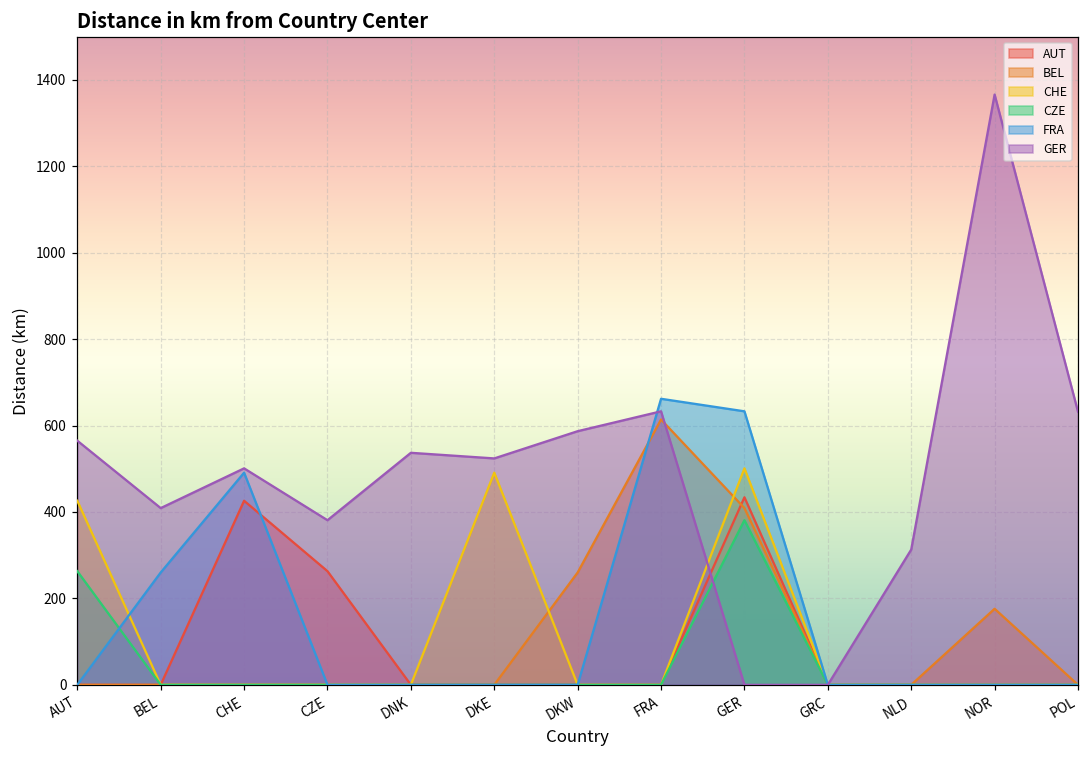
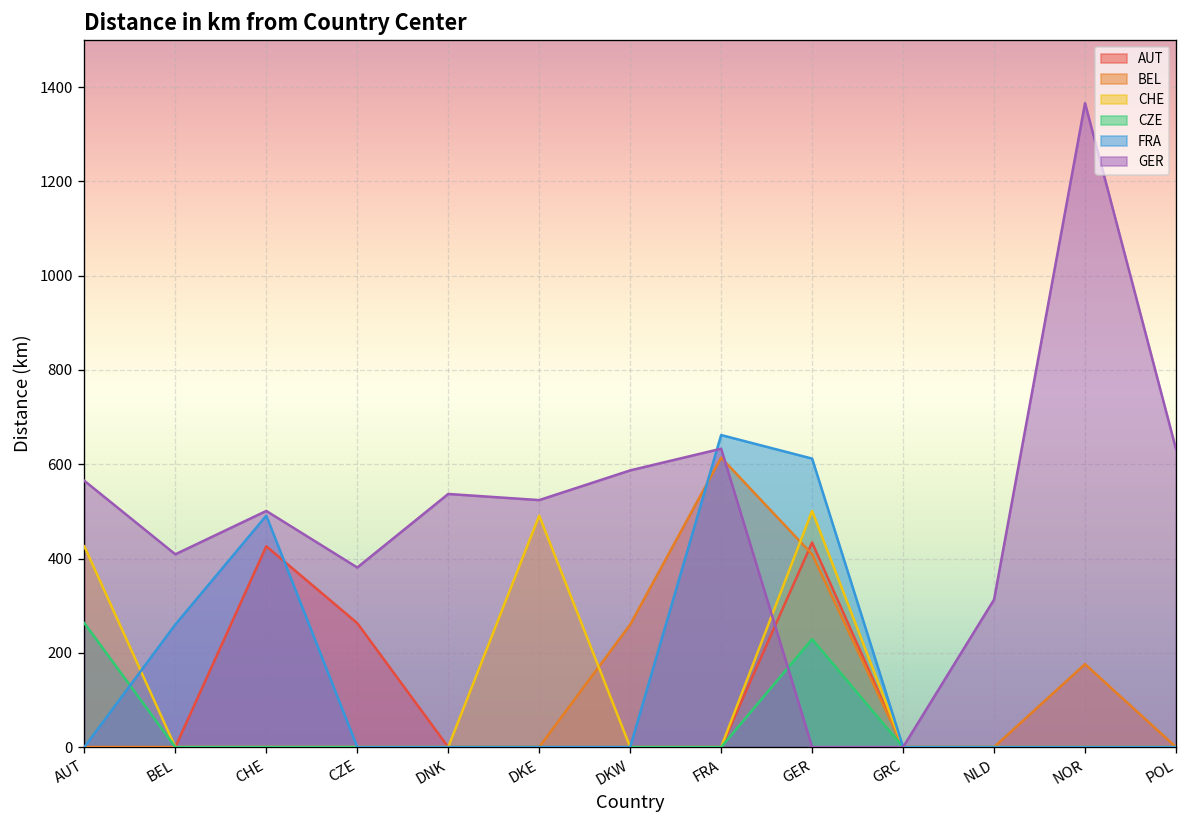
  {
    "CZE": {
      "AUT": 260,
-     "GER": 380
+     "GER": 230
    },
    "FRA": {
      "BEL": 260,
      "CHE": 490,
      "FRA": 660,
-     "GER": 630
+     "GER": 610
    },
    "GER": {
      "AUT": 570,
      "BEL": 410,
      "CHE": 500,
      "CZE": 380,
      "DNK": 540,
      "DKE": 520,
      "DKW": 590,
      "FRA": 630,
      "GER": 0,
      "NLD": 310,
      "NOR": 1370,
      "POL": 630
    }
  }
